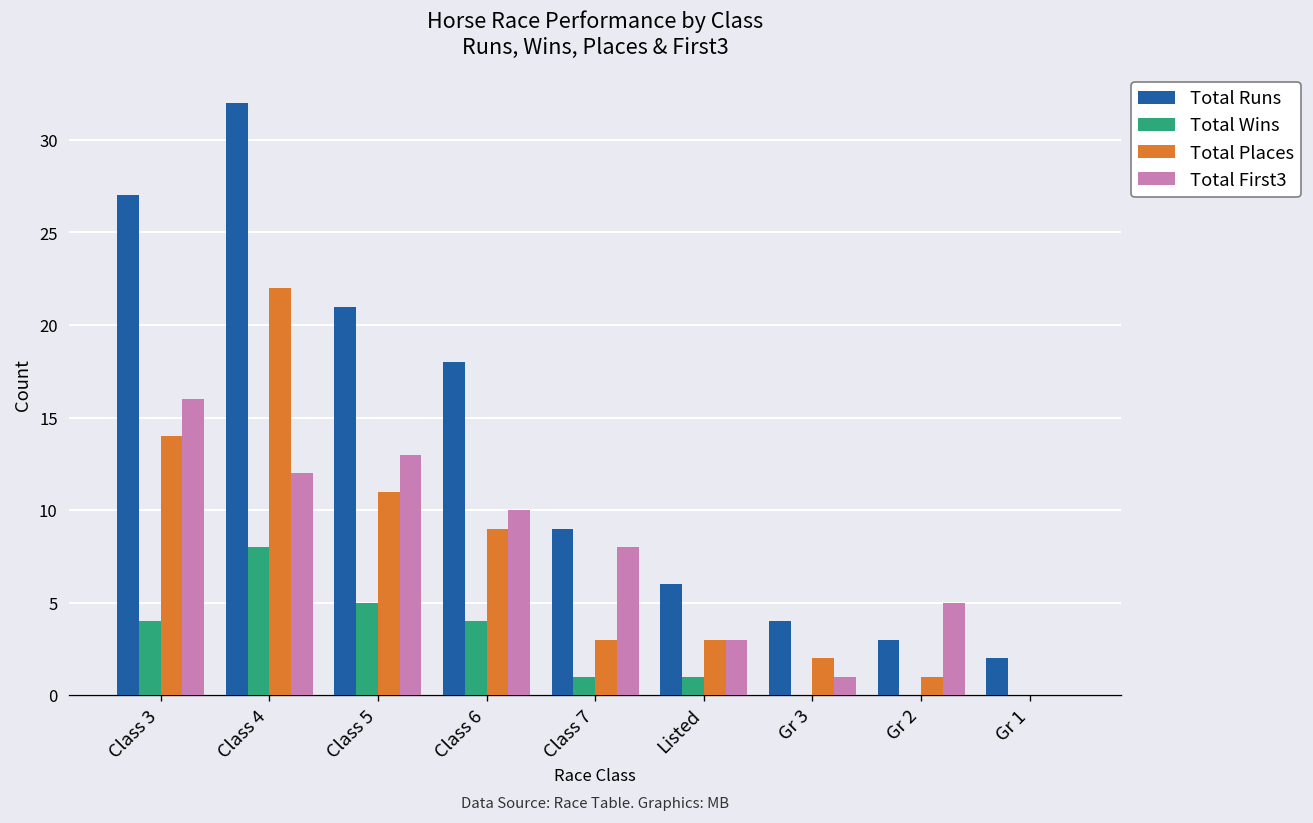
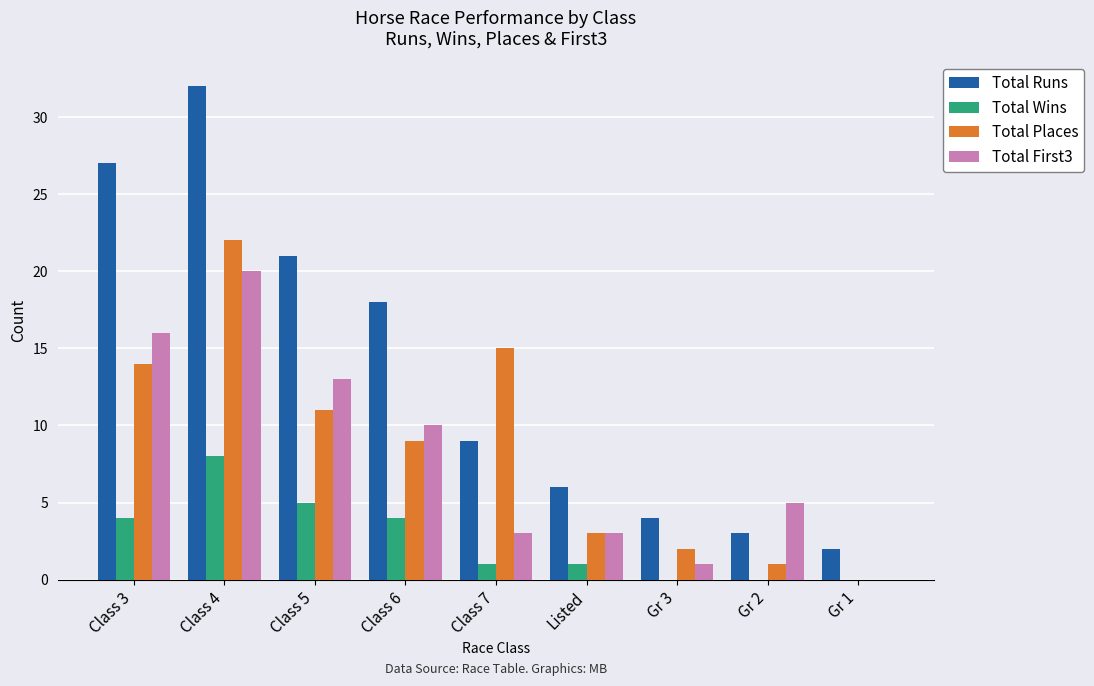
  {
    "Total Runs": {
      "Class 3": 27,
      "Class 4": 32,
      "Class 5": 21,
      "Class 6": 18,
      "Class 7": 9,
      "Listed": 6,
      "Gr 3": 4,
      "Gr 2": 3,
      "Gr 1": 2
    },
    "Total Wins": {
      "Class 3": 4,
      "Class 4": 8,
      "Class 5": 5,
      "Class 6": 4,
      "Class 7": 1,
      "Listed": 1,
      "Gr 3": 0,
      "Gr 2": 0,
      "Gr 1": 0
    },
    "Total Places": {
      "Class 3": 14,
      "Class 4": 22,
      "Class 5": 11,
      "Class 6": 9,
-     "Class 7": 3,
+     "Class 7": 15,
      "Listed": 3,
      "Gr 3": 2,
      "Gr 2": 1,
      "Gr 1": 0
    },
    "Total First3": {
      "Class 3": 16,
-     "Class 4": 12,
+     "Class 4": 20,
      "Class 5": 13,
      "Class 6": 10,
-     "Class 7": 8,
+     "Class 7": 3,
      "Listed": 3,
      "Gr 3": 1,
      "Gr 2": 5,
      "Gr 1": 0
    }
  }
